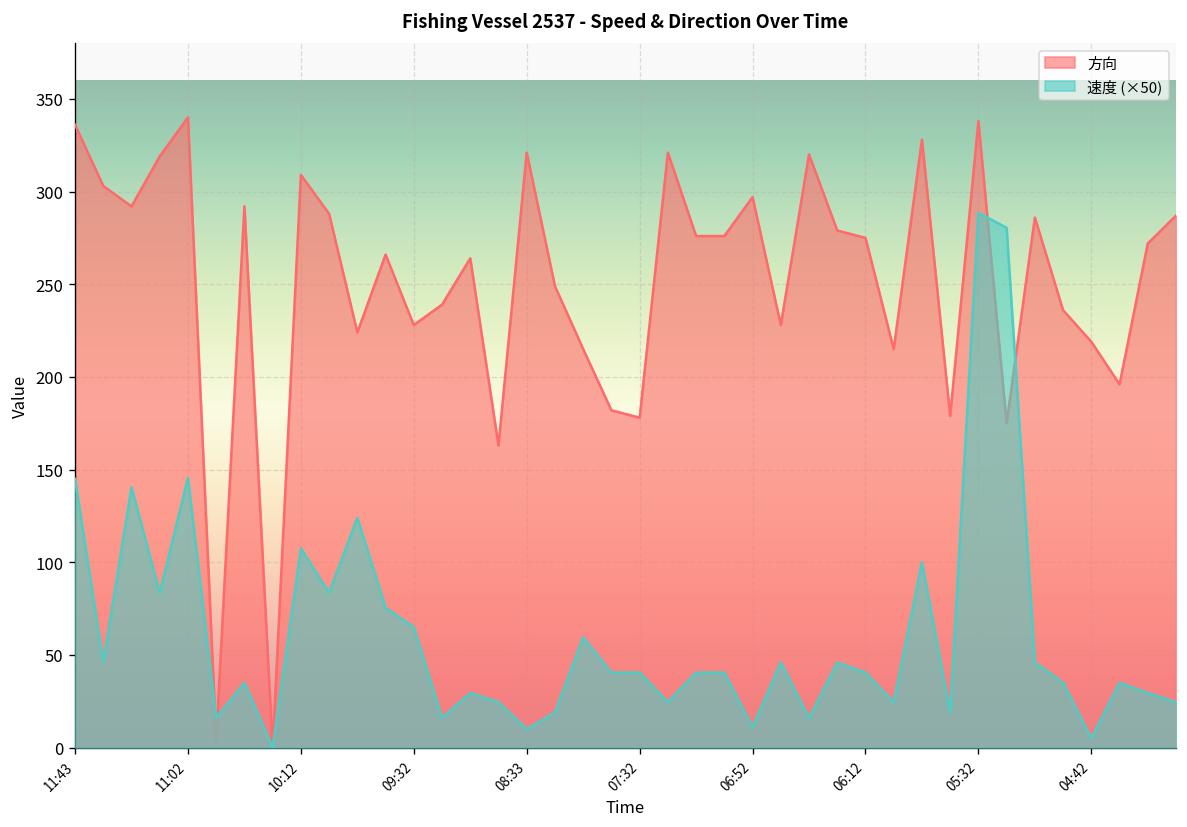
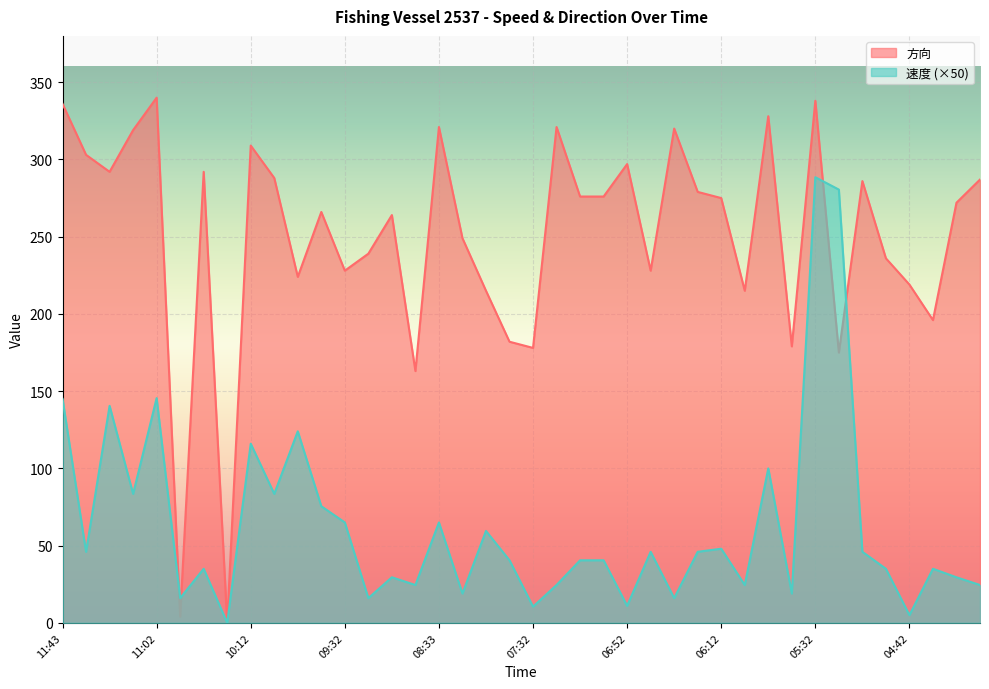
  {
    "方向": {
      "11:43": 336,
      "11:02": 340,
      "10:12": 309,
      "09:32": 228,
      "08:33": 321,
      "07:32": 178,
      "06:52": 297,
      "06:12": 275,
      "05:32": 338,
      "04:42": 219
    },
    "速度 (×50)": {
      "11:43": 145,
      "11:02": 146,
-     "10:12": 108,
+     "10:12": 116,
      "09:32": 65,
-     "08:33": 10,
-     "07:32": 41,
+     "08:33": 65,
+     "07:32": 11,
      "06:52": 11,
-     "06:12": 41,
+     "06:12": 48,
      "05:32": 289,
      "04:42": 5
    }
  }
